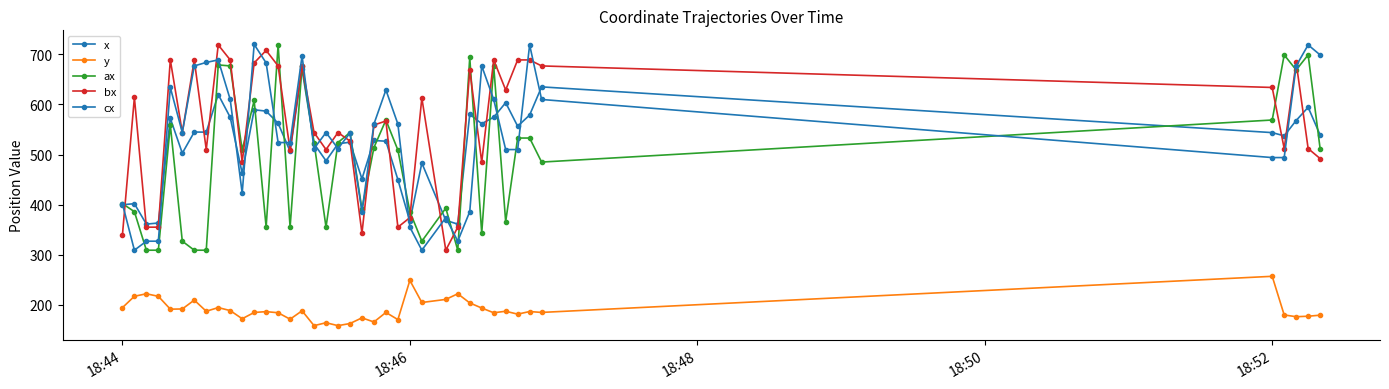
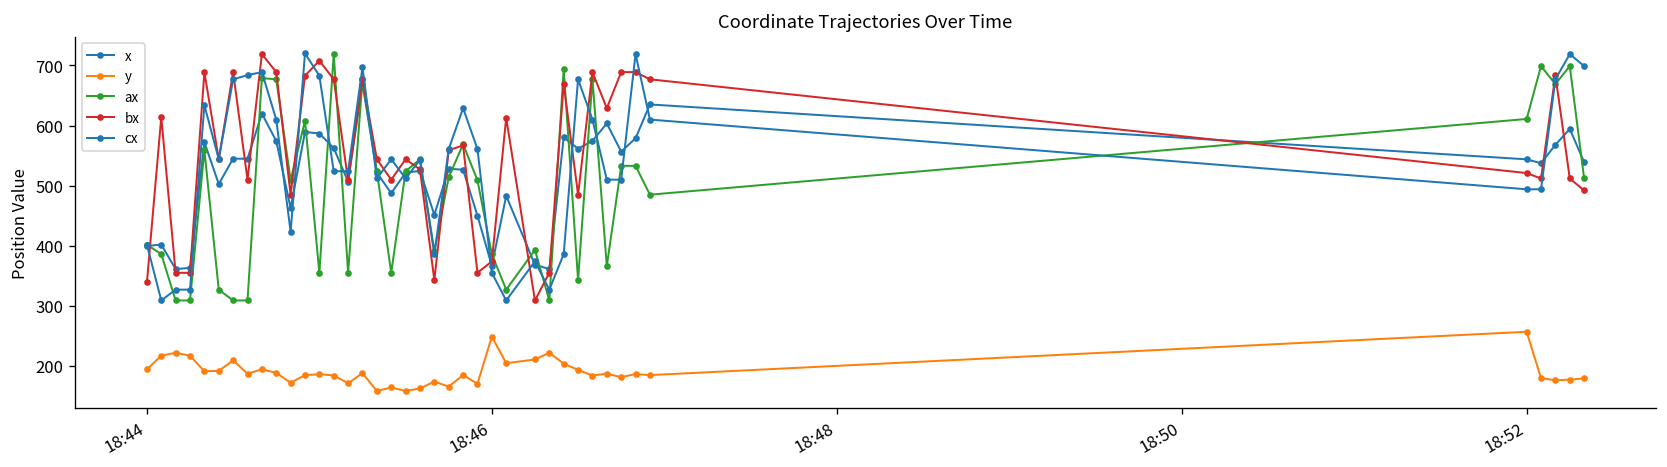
  {
    "y": {
      "18:44": 190,
      "18:46": 250,
      "18:52": 260
    },
    "ax": {
      "18:46": 390,
-     "18:52": 570
+     "18:52": 610
    },
    "bx": {
      "18:44": 340,
      "18:46": 370,
-     "18:52": 630
+     "18:52": 520
    }
  }
